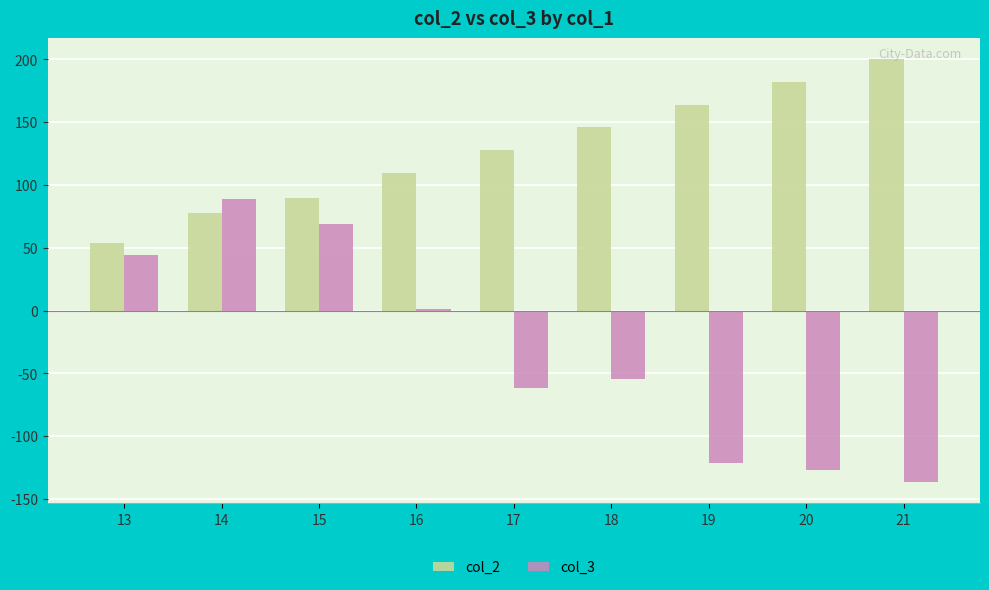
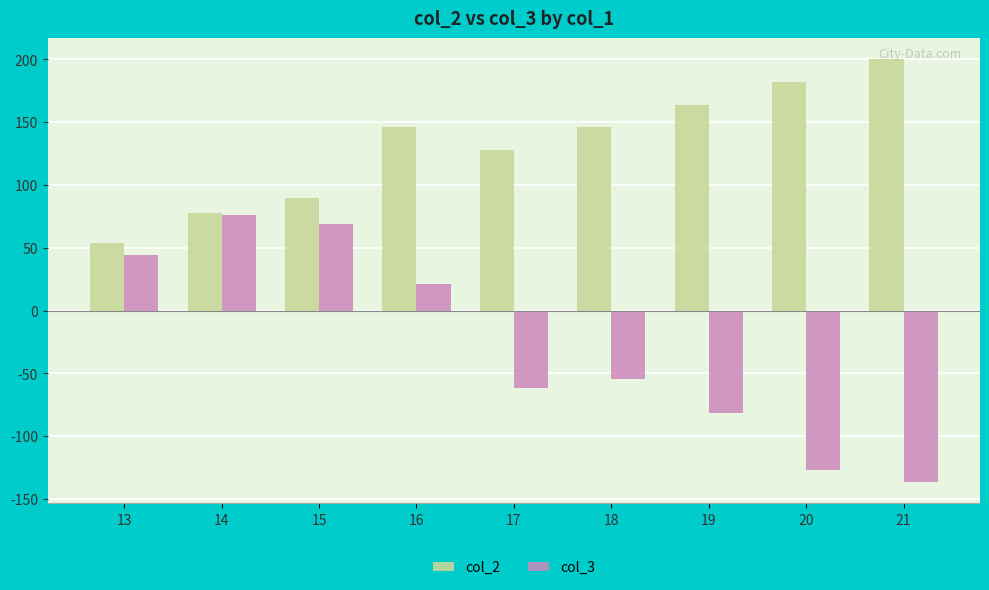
  {
    "col_2": {
      "13": 54,
      "14": 78,
      "15": 90,
-     "16": 110,
+     "16": 146,
      "17": 128,
      "18": 146,
      "19": 164,
      "20": 182,
      "21": 200
    },
    "col_3": {
      "13": 44,
-     "14": 89,
+     "14": 76,
      "15": 69,
-     "16": 1,
+     "16": 21,
      "17": -62,
      "18": -54,
-     "19": -121,
+     "19": -82,
      "20": -127,
      "21": -137
    }
  }
